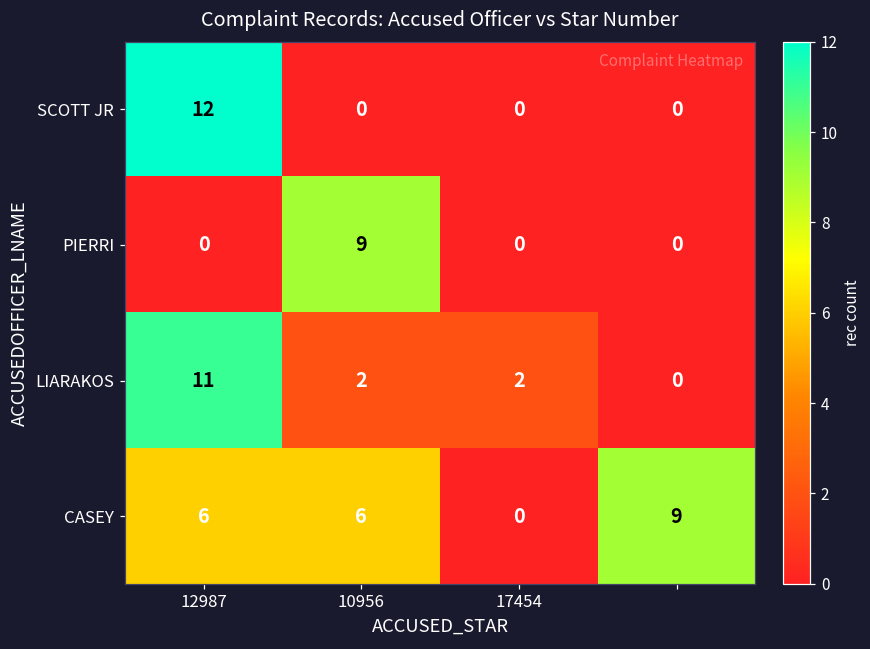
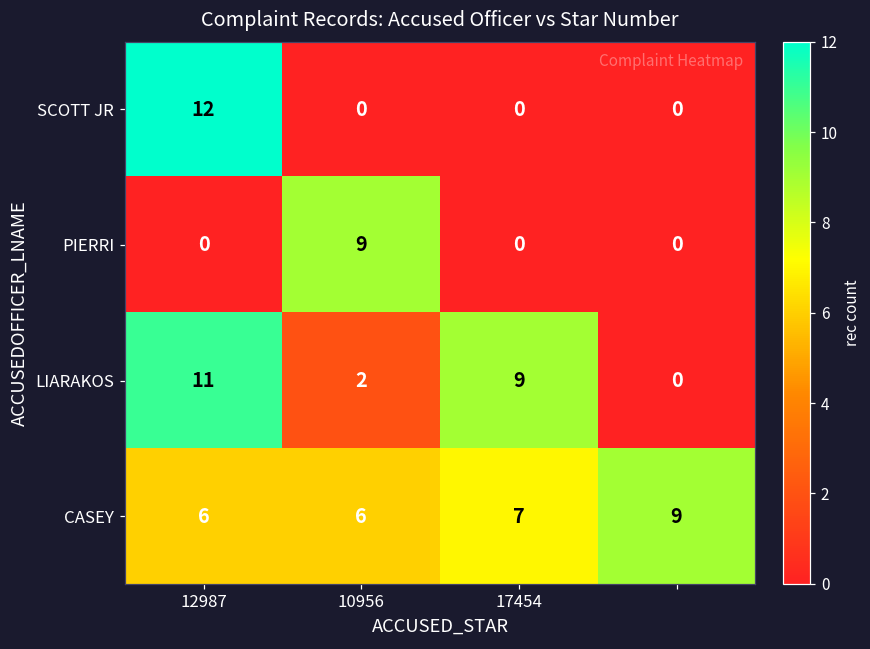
  {
    "SCOTT JR": {
      "12987": 12,
      "10956": 0,
      "17454": 0
    },
    "PIERRI": {
      "12987": 0,
      "10956": 9,
      "17454": 0
    },
    "LIARAKOS": {
      "12987": 11,
      "10956": 2,
-     "17454": 2
+     "17454": 9
    },
    "CASEY": {
      "12987": 6,
      "10956": 6,
-     "17454": 0
+     "17454": 7
    }
  }
